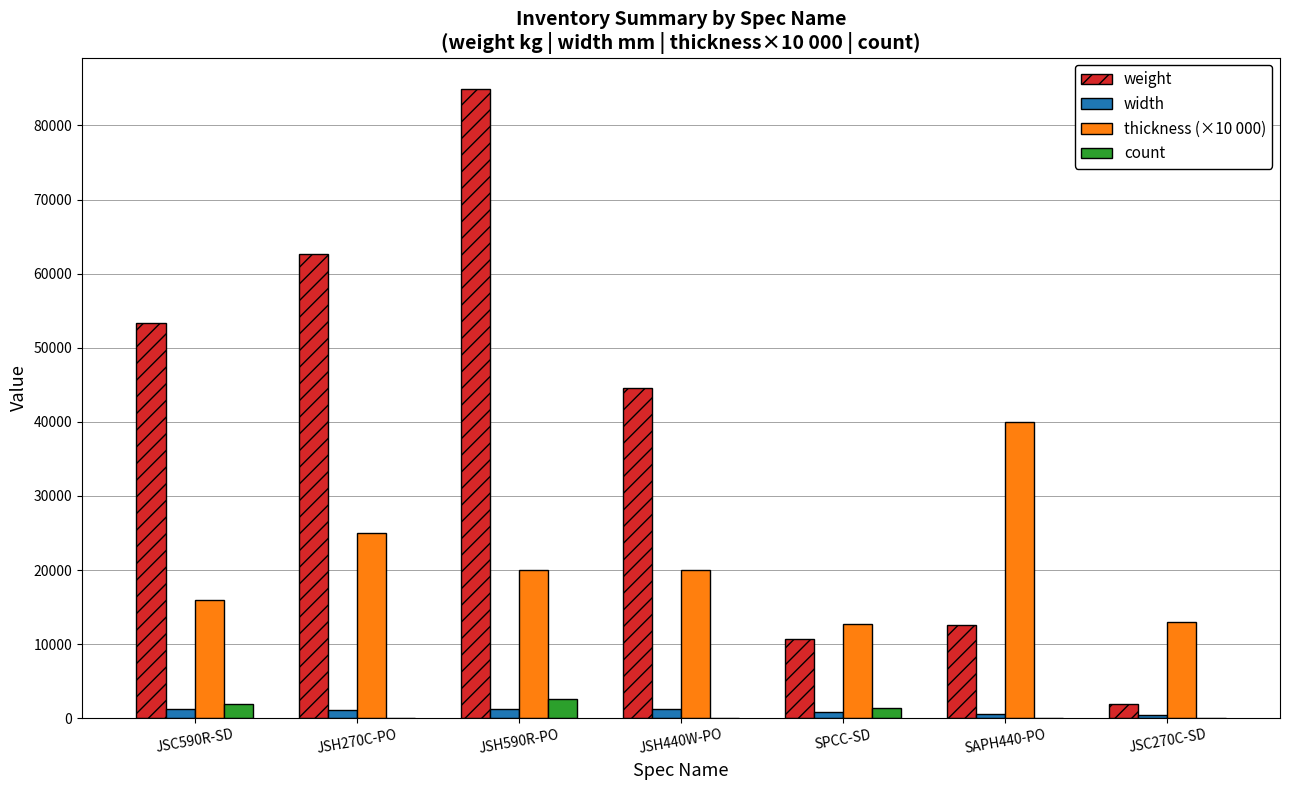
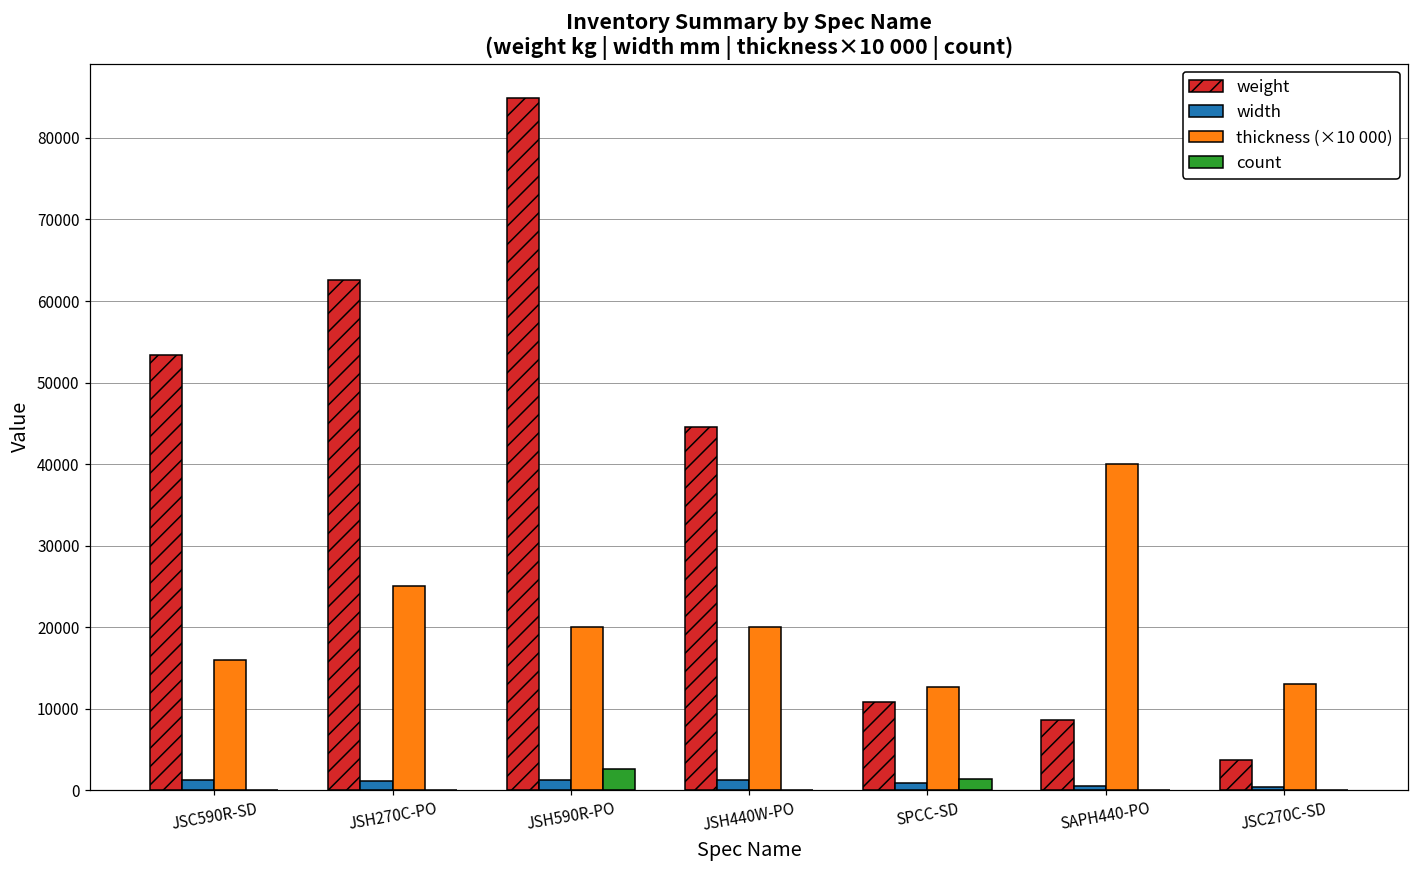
  {
    "weight": {
      "JSC590R-SD": 53000,
      "JSH270C-PO": 63000,
      "JSH590R-PO": 85000,
      "JSH440W-PO": 45000,
      "SPCC-SD": 11000,
-     "SAPH440-PO": 13000,
-     "JSC270C-SD": 2000
+     "SAPH440-PO": 9000,
+     "JSC270C-SD": 4000
    },
    "width": {
      "JSC590R-SD": 1000,
      "JSH270C-PO": 1000,
      "JSH590R-PO": 1000,
      "JSH440W-PO": 1000,
      "SPCC-SD": 1000,
      "SAPH440-PO": 1000,
      "JSC270C-SD": 0
    },
    "thickness (×10 000)": {
      "JSC590R-SD": 16000,
      "JSH270C-PO": 25000,
      "JSH590R-PO": 20000,
      "JSH440W-PO": 20000,
      "SPCC-SD": 13000,
      "SAPH440-PO": 40000,
      "JSC270C-SD": 13000
    },
    "count": {
-     "JSC590R-SD": 2000,
+     "JSC590R-SD": 0,
      "JSH590R-PO": 3000,
      "SPCC-SD": 1000
    }
  }
